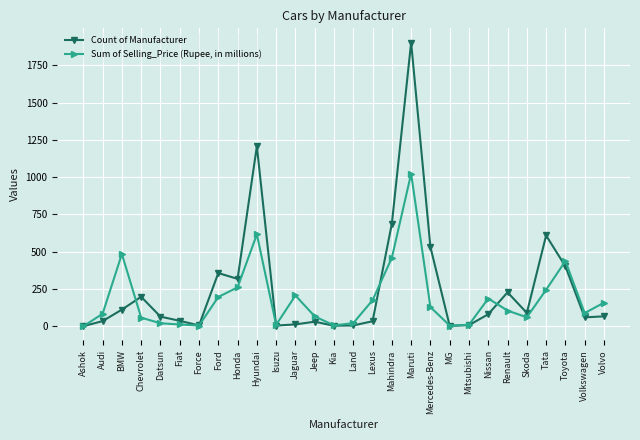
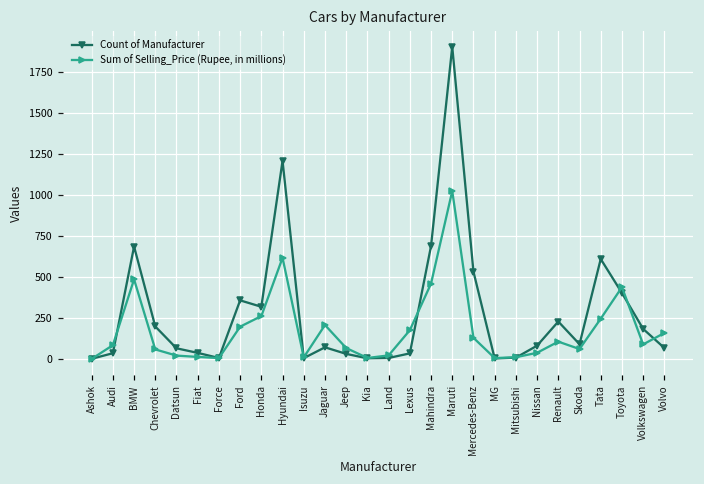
  {
    "Count of Manufacturer": {
      "Audi": 40,
-     "BMW": 110,
+     "BMW": 690,
      "Chevrolet": 200,
      "Datsun": 70,
      "Fiat": 40,
      "Ford": 360,
      "Honda": 320,
      "Hyundai": 1210,
-     "Jaguar": 10,
+     "Jaguar": 70,
      "Jeep": 30,
      "Lexus": 30,
      "Mahindra": 690,
      "Maruti": 1900,
      "Mercedes-Benz": 530,
      "Nissan": 80,
      "Renault": 230,
      "Skoda": 90,
      "Tata": 610,
      "Toyota": 400,
-     "Volkswagen": 60,
+     "Volkswagen": 180,
      "Volvo": 70
    },
    "Sum of Selling_Price (Rupee, in millions)": {
      "Audi": 80,
      "BMW": 480,
      "Chevrolet": 60,
      "Datsun": 20,
      "Fiat": 10,
      "Ford": 200,
      "Honda": 260,
      "Hyundai": 620,
      "Jaguar": 210,
      "Jeep": 70,
      "Lexus": 180,
      "Mahindra": 460,
      "Maruti": 1020,
      "Mercedes-Benz": 130,
-     "Nissan": 190,
+     "Nissan": 40,
      "Renault": 110,
      "Skoda": 60,
      "Tata": 250,
      "Toyota": 440,
      "Volkswagen": 90,
      "Volvo": 160
    }
  }
